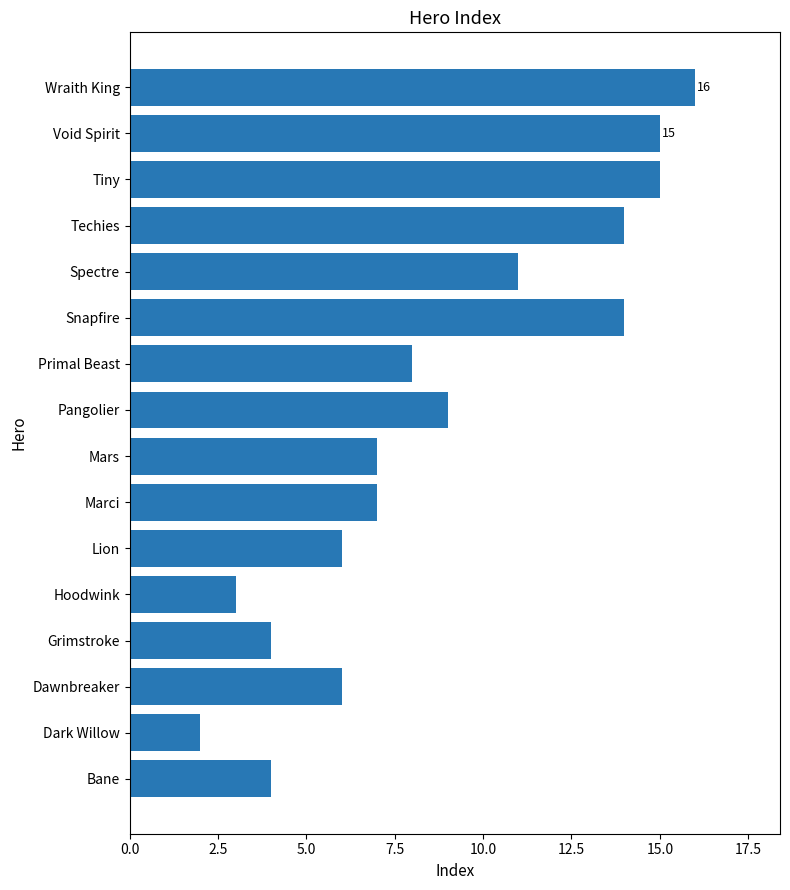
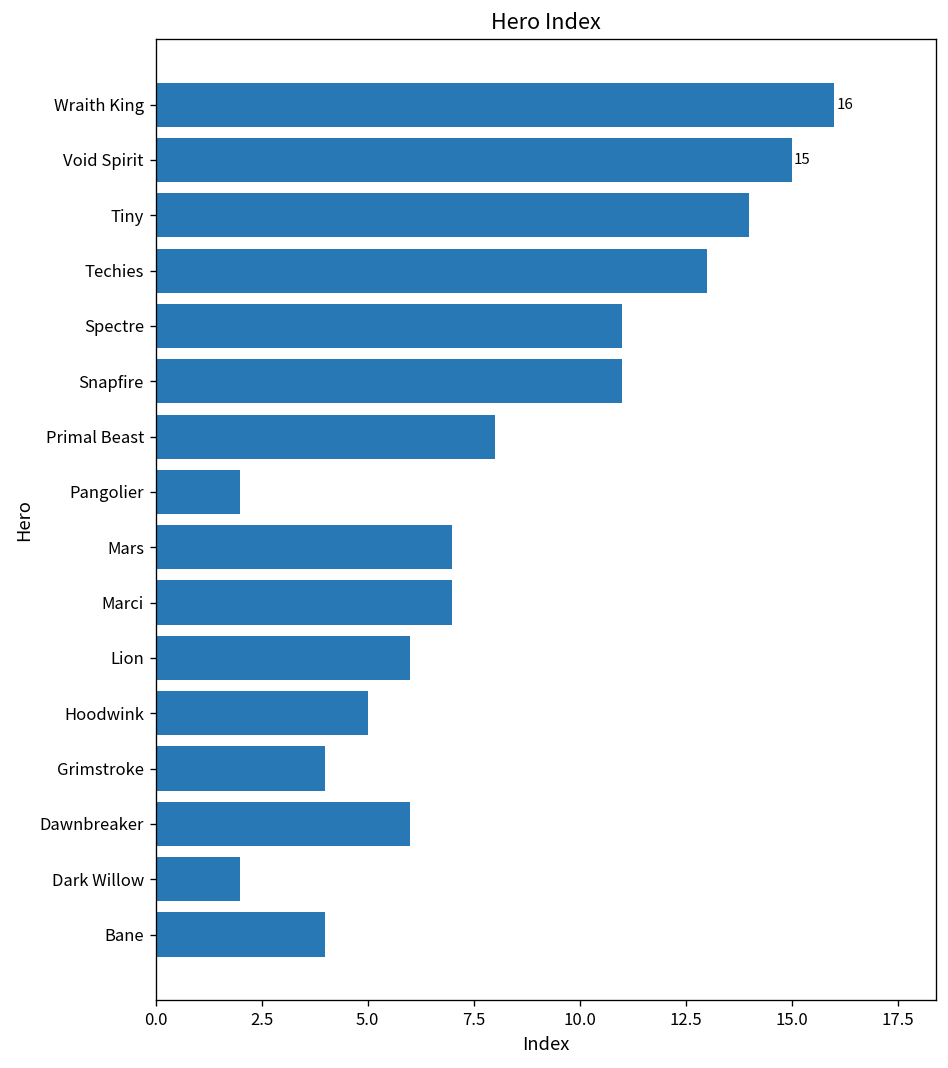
  {
-   "Tiny": 15,
-   "Techies": 14,
+   "Tiny": 14,
+   "Techies": 13,
    "Spectre": 11,
-   "Snapfire": 14,
+   "Snapfire": 11,
    "Primal Beast": 8,
-   "Pangolier": 9,
+   "Pangolier": 2,
    "Mars": 7,
    "Marci": 7,
    "Lion": 6,
-   "Hoodwink": 3,
+   "Hoodwink": 5,
    "Grimstroke": 4,
    "Dawnbreaker": 6,
    "Dark Willow": 2,
    "Bane": 4
  }
